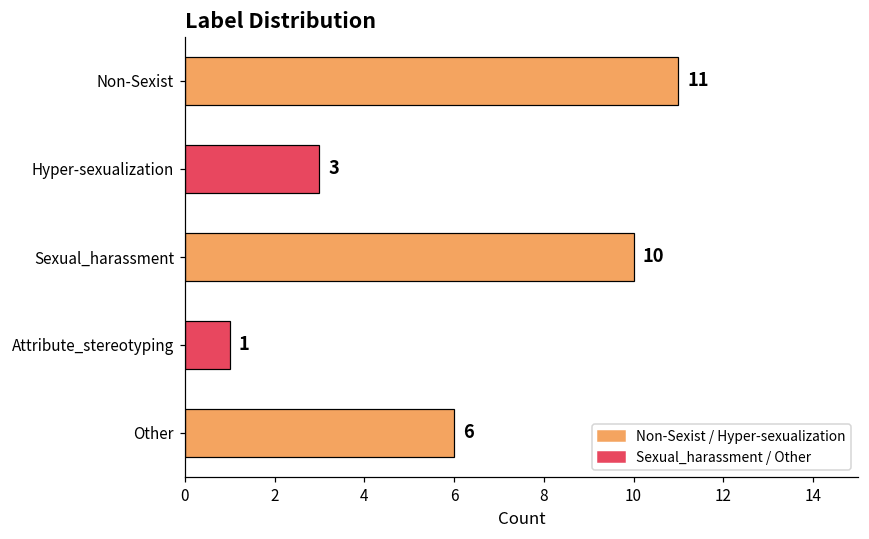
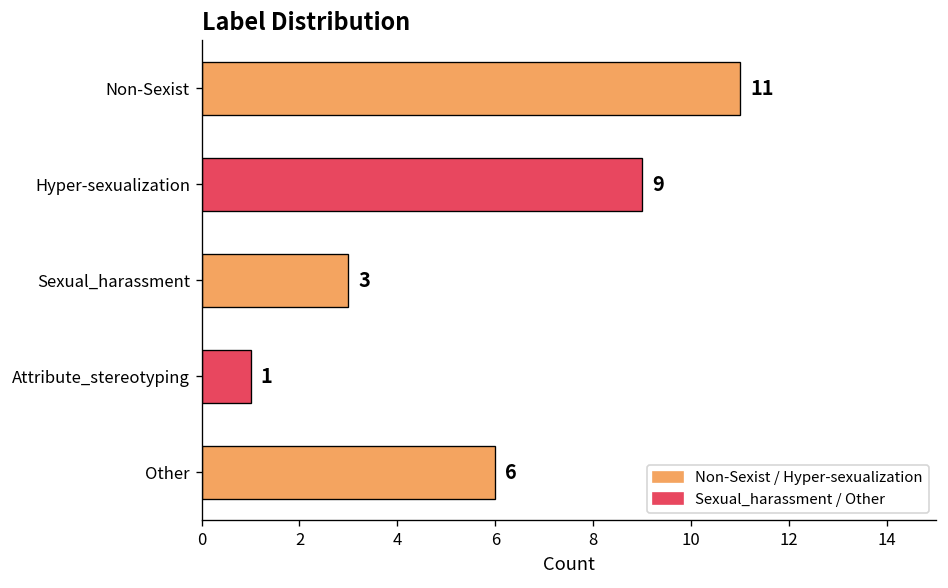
  {
    "Non-Sexist": 11,
-   "Hyper-sexualization": 3,
-   "Sexual_harassment": 10,
+   "Hyper-sexualization": 9,
+   "Sexual_harassment": 3,
    "Attribute_stereotyping": 1,
    "Other": 6
  }
